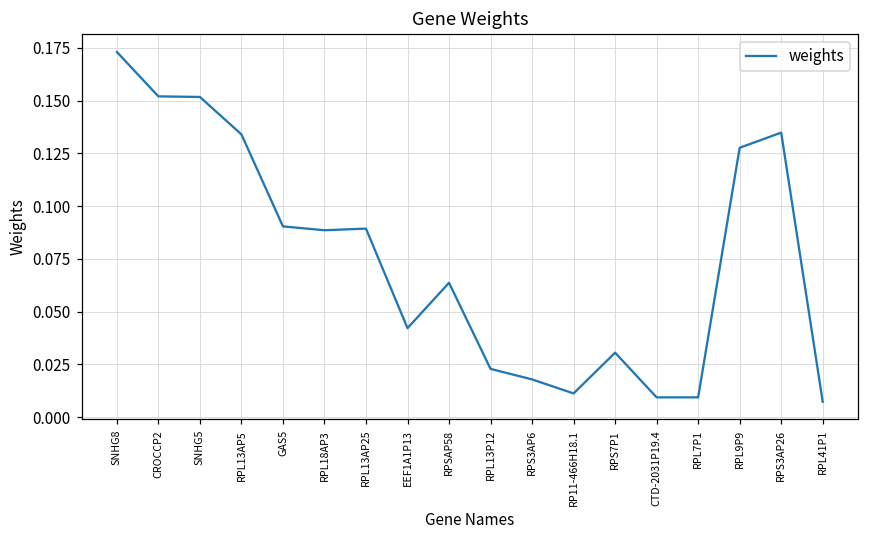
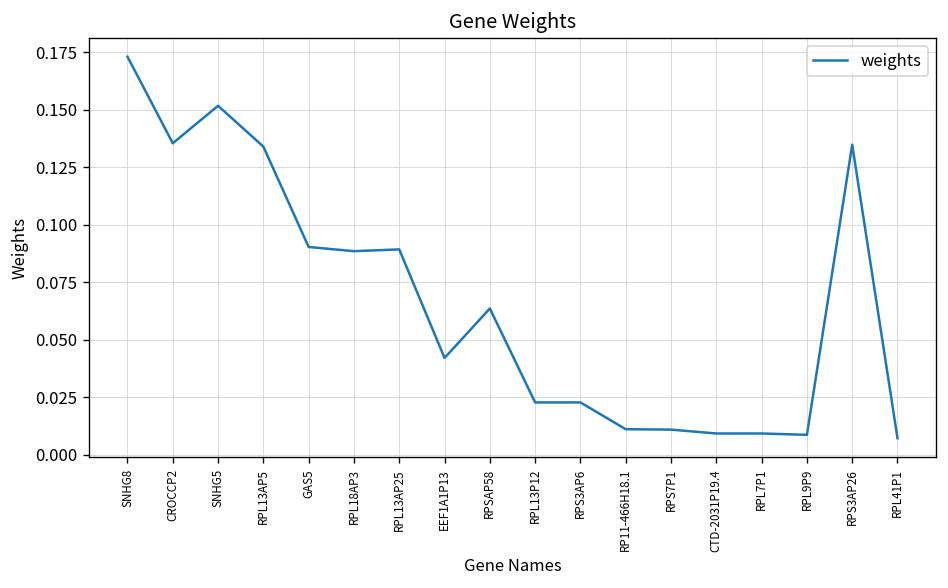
  {
    "SNHG8": 0.173,
-   "CROCCP2": 0.152,
+   "CROCCP2": 0.135,
    "SNHG5": 0.152,
    "RPL13AP5": 0.134,
    "GAS5": 0.090,
    "RPL18AP3": 0.089,
    "RPL13AP25": 0.089,
    "EEF1A1P13": 0.042,
    "RPSAP58": 0.064,
    "RPL13P12": 0.023,
-   "RPS3AP6": 0.018,
+   "RPS3AP6": 0.023,
    "RP11-466H18.1": 0.011,
-   "RPS7P1": 0.031,
+   "RPS7P1": 0.011,
    "CTD-2031P19.4": 0.009,
    "RPL7P1": 0.009,
-   "RPL9P9": 0.128,
+   "RPL9P9": 0.009,
    "RPS3AP26": 0.135,
    "RPL41P1": 0.007
  }
